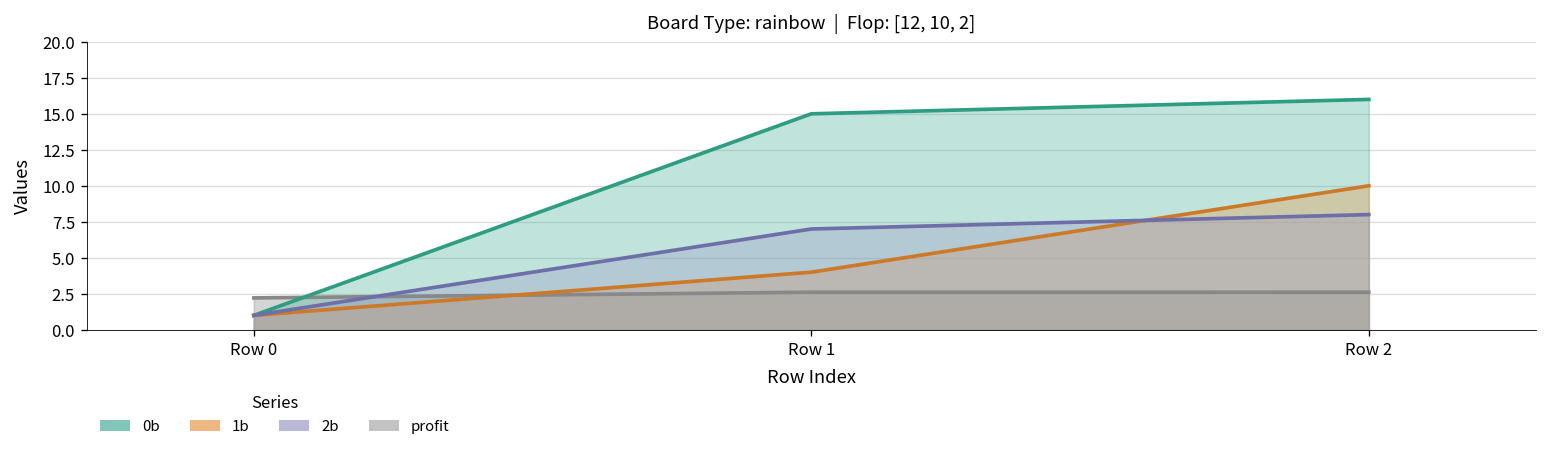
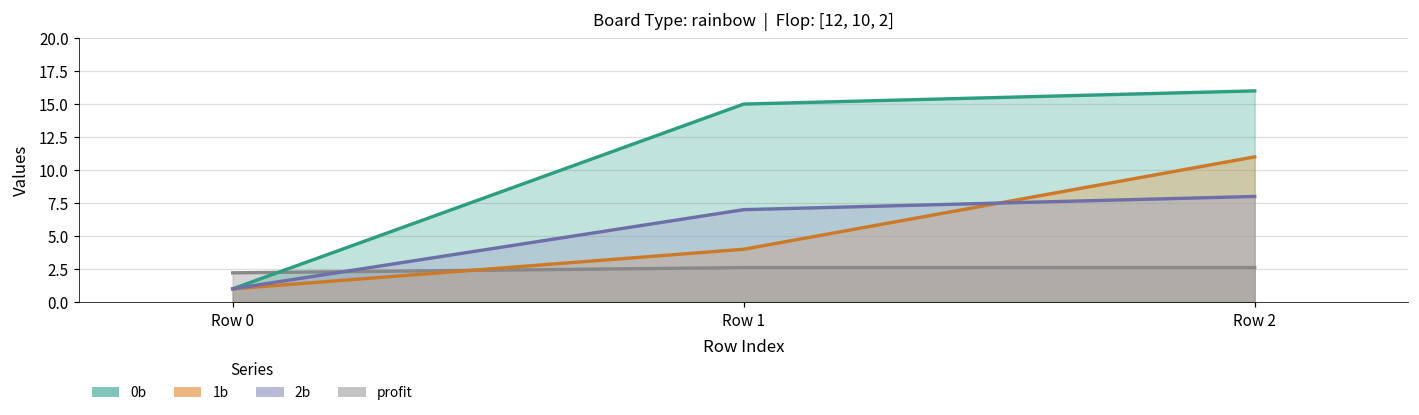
  {
    "1b": {
      "Row 1": 4,
-     "Row 2": 10
+     "Row 2": 11
    }
  }
